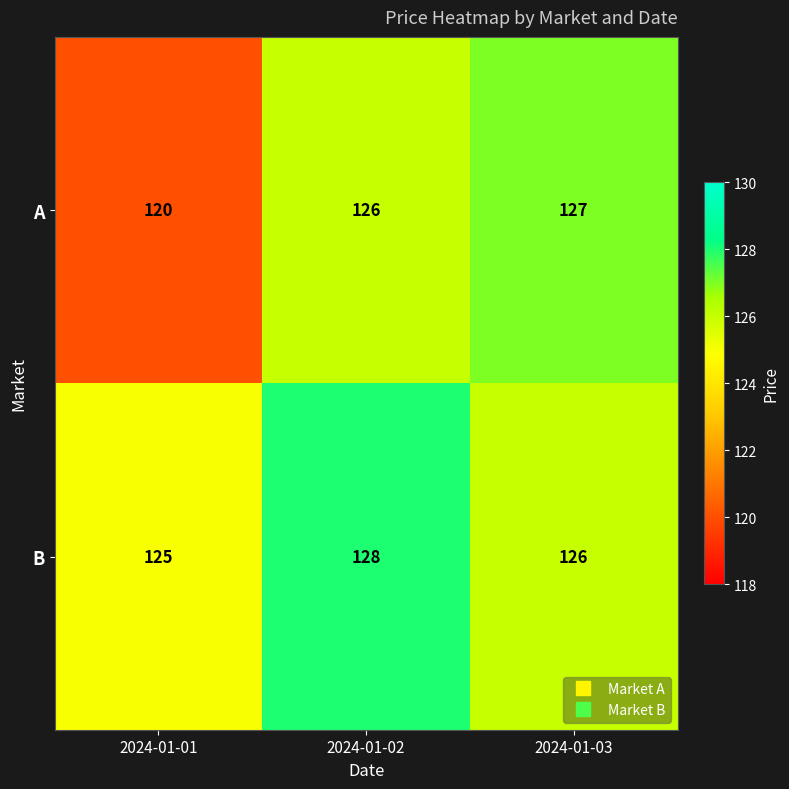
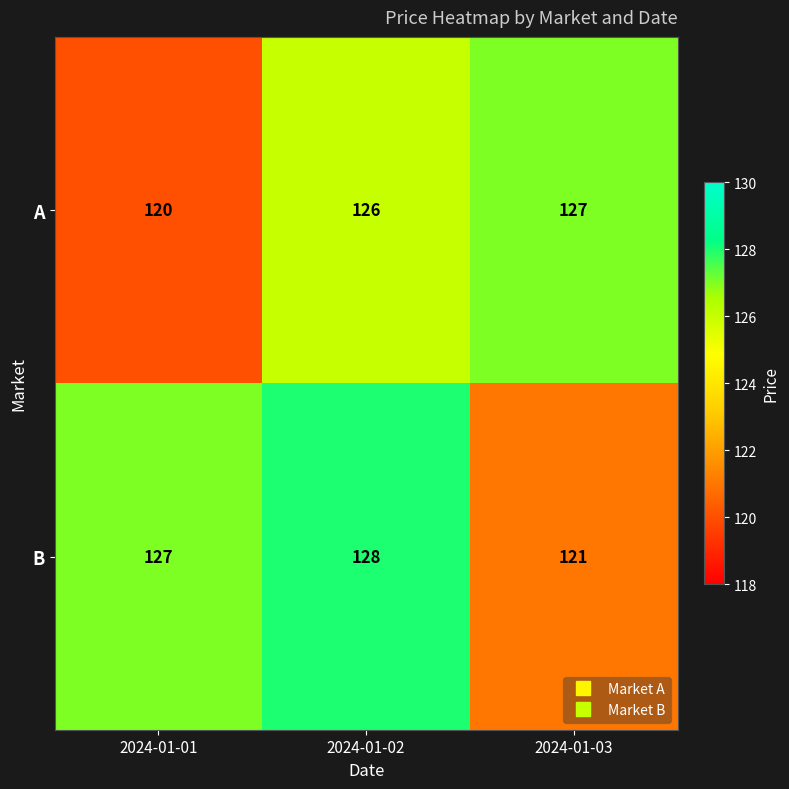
  {
    "A": {
      "2024-01-01": 120,
      "2024-01-02": 126,
      "2024-01-03": 127
    },
    "B": {
-     "2024-01-01": 125,
+     "2024-01-01": 127,
      "2024-01-02": 128,
-     "2024-01-03": 126
+     "2024-01-03": 121
    }
  }
